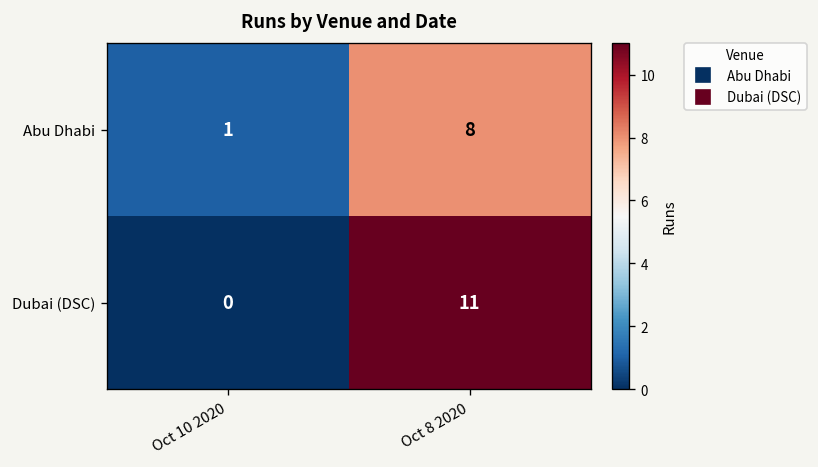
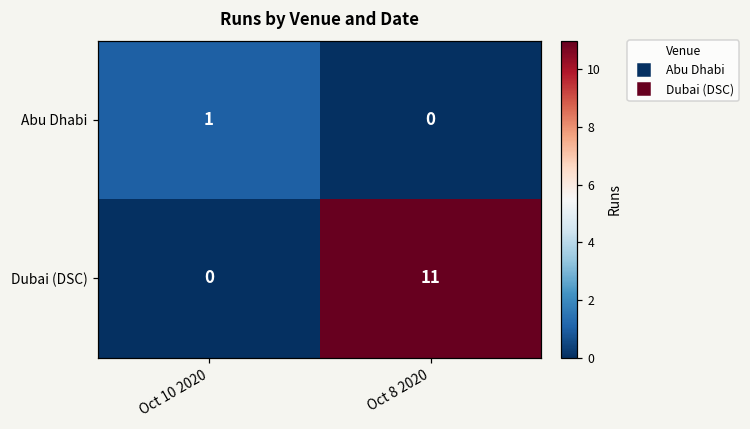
  {
    "Abu Dhabi": {
      "Oct 10 2020": 1,
-     "Oct 8 2020": 8
+     "Oct 8 2020": 0
    },
    "Dubai (DSC)": {
      "Oct 10 2020": 0,
      "Oct 8 2020": 11
    }
  }
